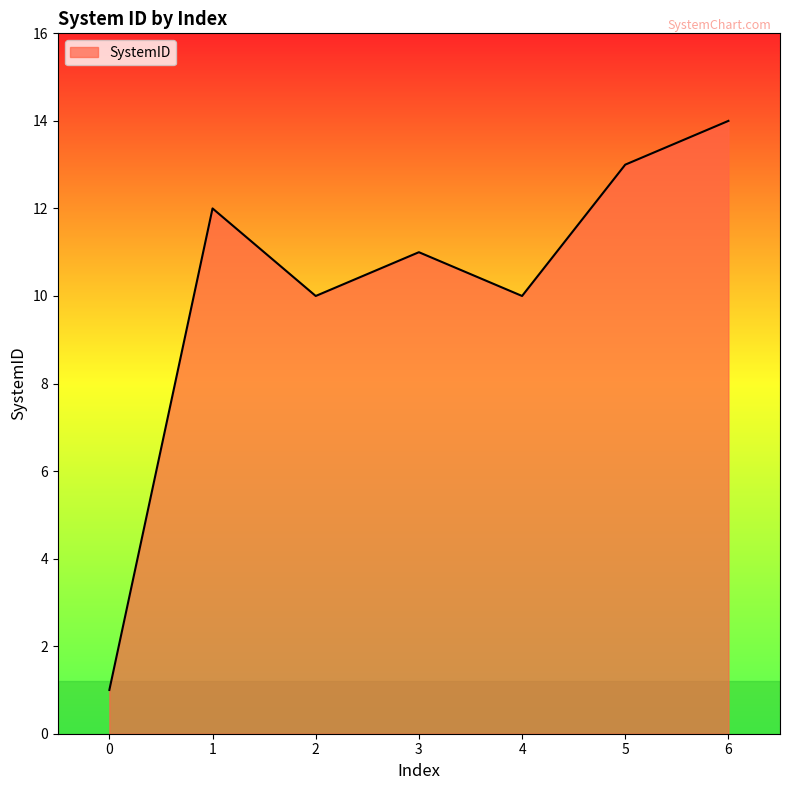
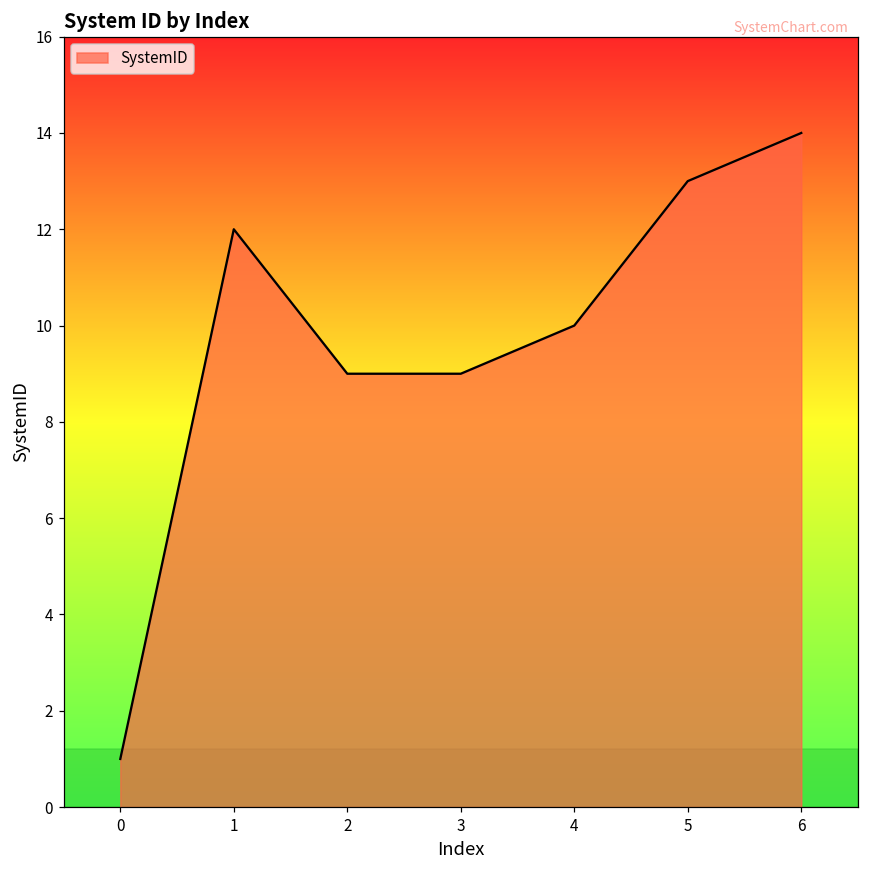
  {
    "1": 12,
-   "2": 10,
-   "3": 11,
+   "2": 9,
+   "3": 9,
    "4": 10,
    "5": 13,
    "6": 14
  }
